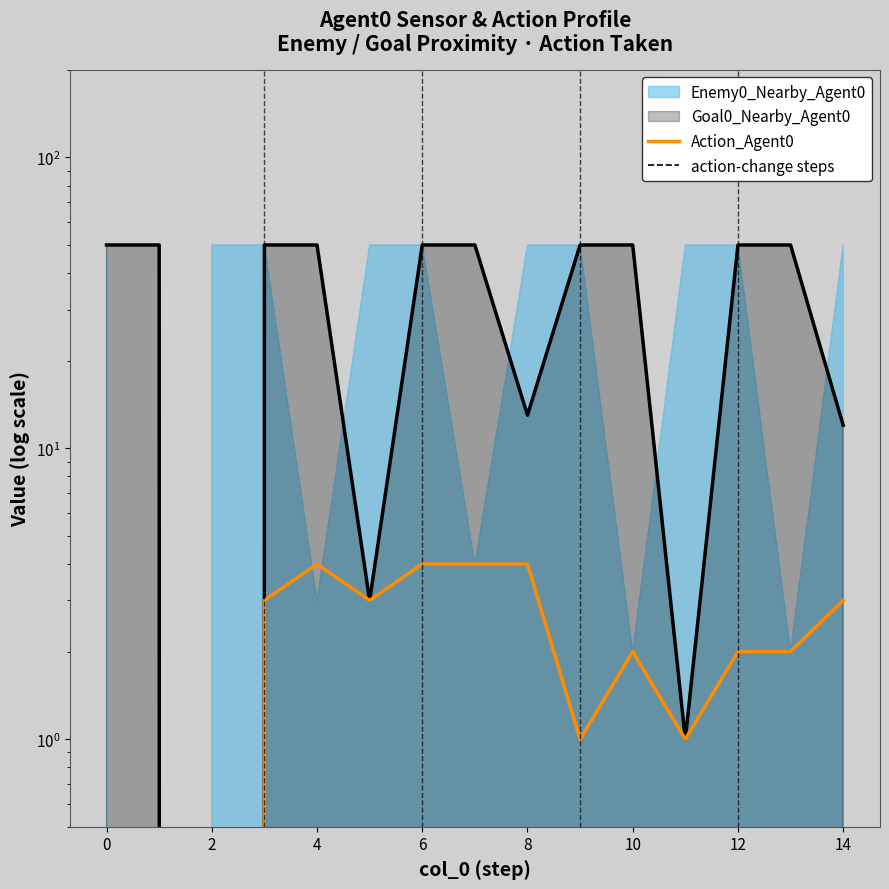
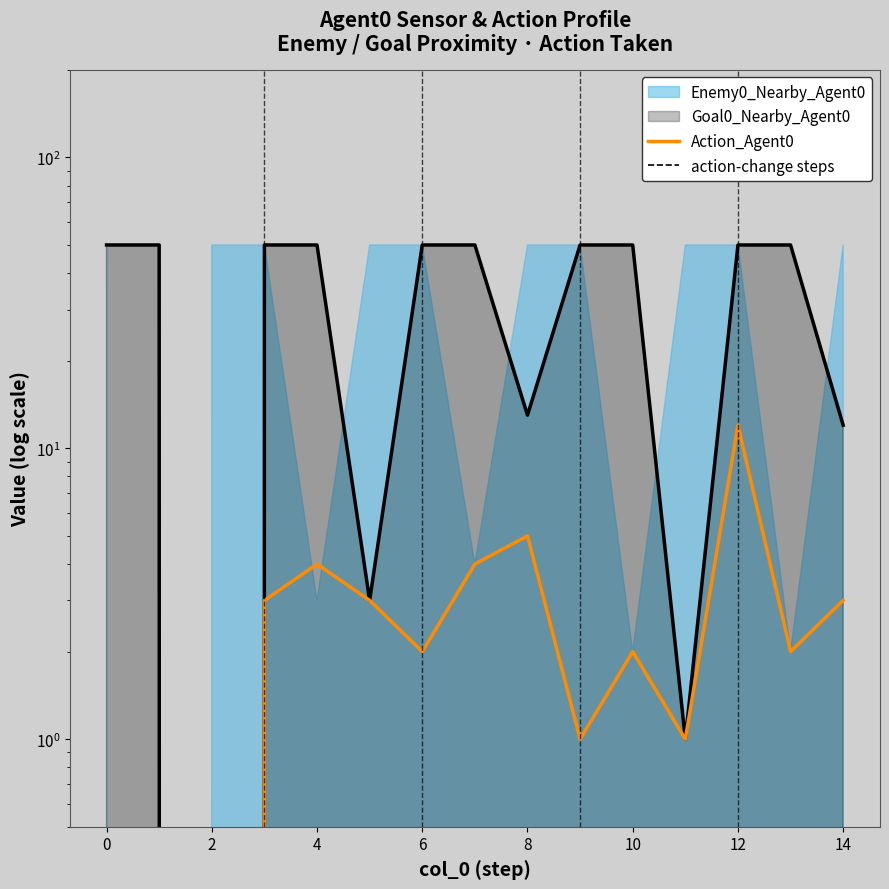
  {
    "Enemy0_Nearby_Agent0": {
      "2": 50,
      "4": 3,
      "8": 50,
      "14": 50
    },
    "Goal0_Nearby_Agent0": {
      "4": 50,
      "8": 13,
      "10": 50,
      "14": 12
    },
    "Action_Agent0": {
      "4": 4,
-     "6": 4,
-     "8": 4,
-     "12": 2,
+     "6": 2,
+     "8": 5,
+     "12": 12,
      "14": 3
    }
  }
